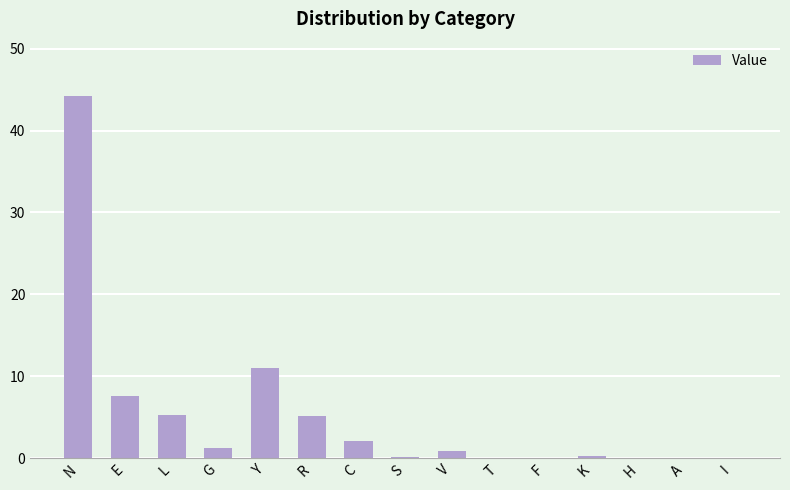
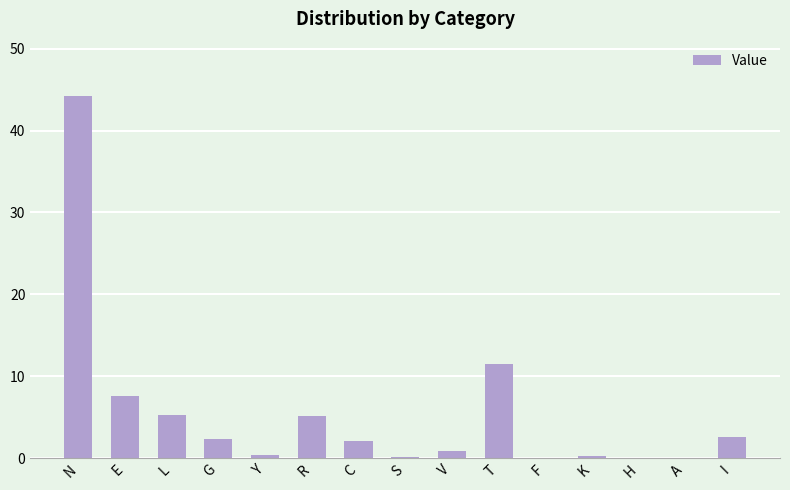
  {
    "N": 44,
    "E": 8,
    "L": 5,
-   "G": 1,
-   "Y": 11,
+   "G": 2,
+   "Y": 0,
    "R": 5,
    "C": 2,
    "V": 1,
-   "T": 0,
-   "I": 0
+   "T": 11,
+   "I": 3
  }
